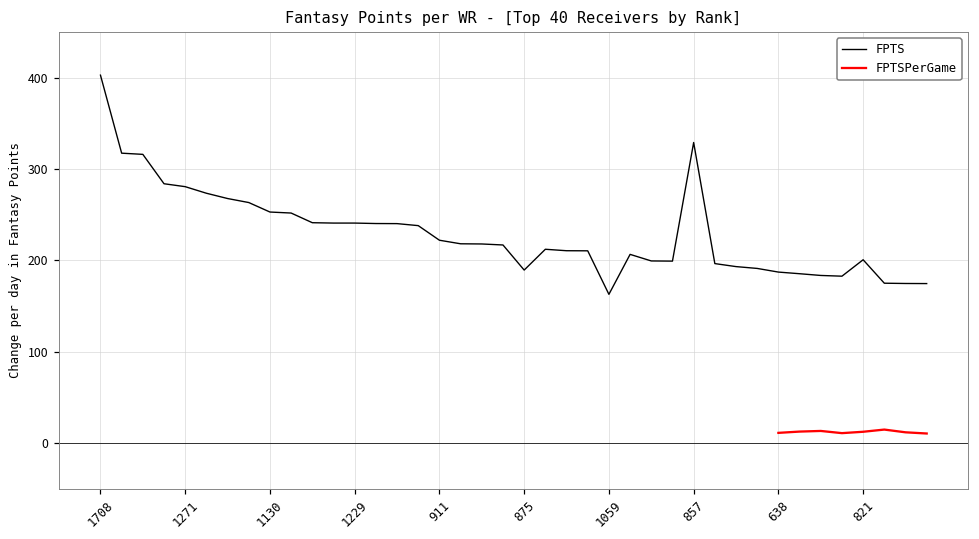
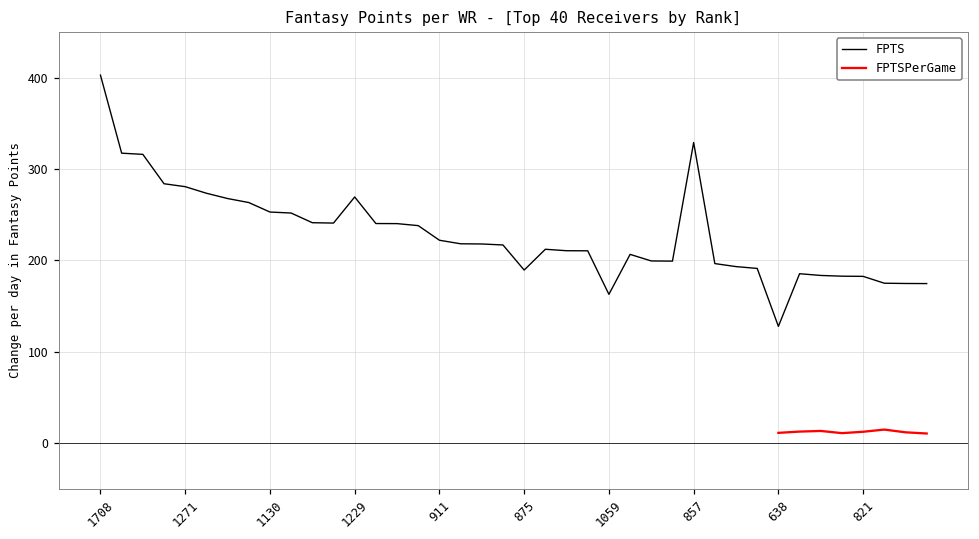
  {
    "FPTS": {
      "1708": 400,
      "1271": 280,
      "1130": 250,
-     "1229": 240,
+     "1229": 270,
      "911": 220,
      "875": 190,
      "1059": 160,
      "857": 330,
-     "638": 190,
-     "821": 200
+     "638": 130,
+     "821": 180
    },
    "FPTSPerGame": {
      "638": 10,
      "821": 10
    }
  }
